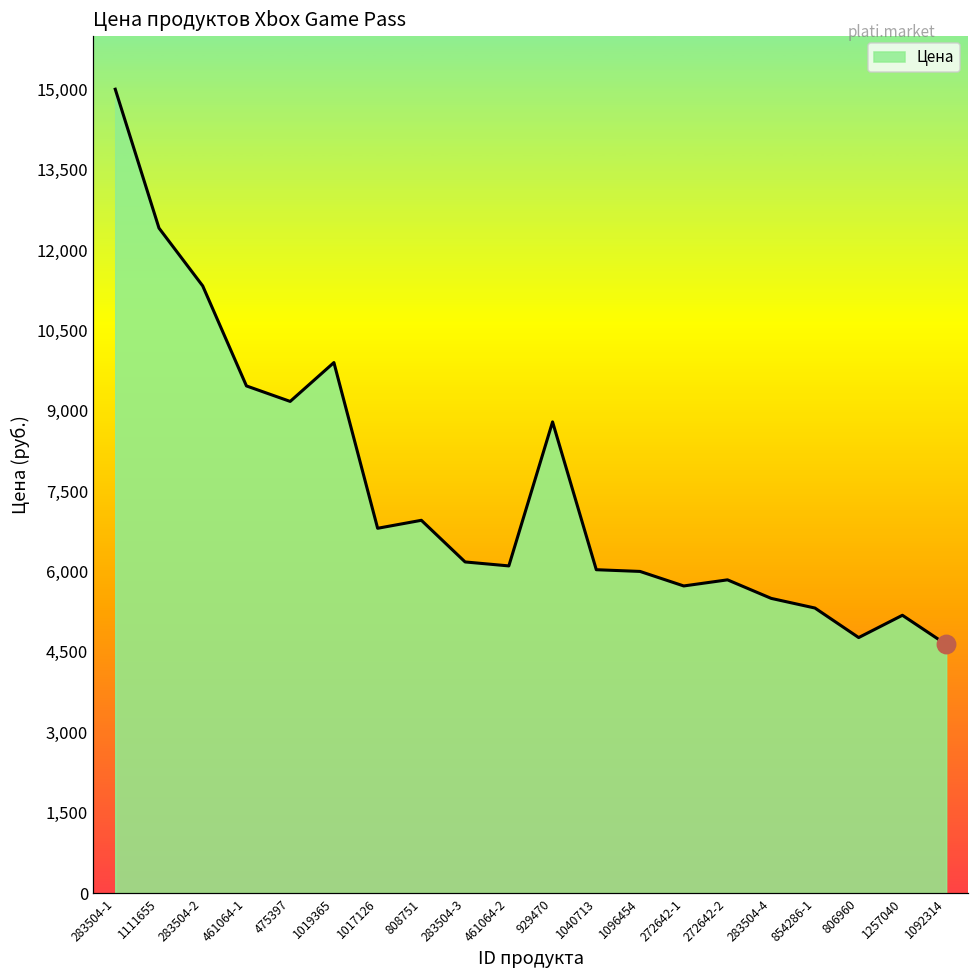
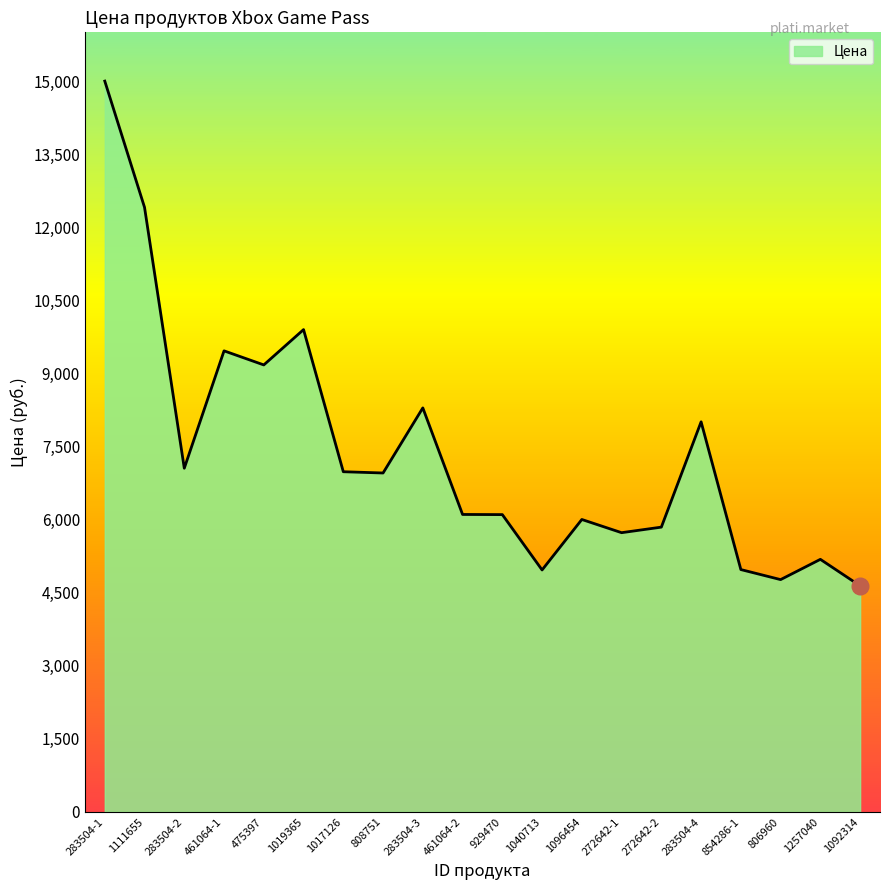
  {
    "Цена": {
      "283504-1": "15,000",
      "1111655": "12,400",
-     "283504-2": "11,300",
+     "283504-2": "7,100",
      "461064-1": "9,500",
      "475397": "9,200",
      "1019365": "9,900",
-     "1017126": "6,800",
+     "1017126": "7,000",
      "808751": "7,000",
-     "283504-3": "6,200",
+     "283504-3": "8,300",
      "461064-2": "6,100",
-     "929470": "8,800",
-     "1040713": "6,000",
+     "929470": "6,100",
+     "1040713": "5,000",
      "1096454": "6,000",
      "272642-1": "5,700",
      "272642-2": "5,800",
-     "283504-4": "5,500",
-     "854286-1": "5,300",
+     "283504-4": "8,000",
+     "854286-1": "5,000",
      "806960": "4,800",
      "1257040": "5,200"
    }
  }
